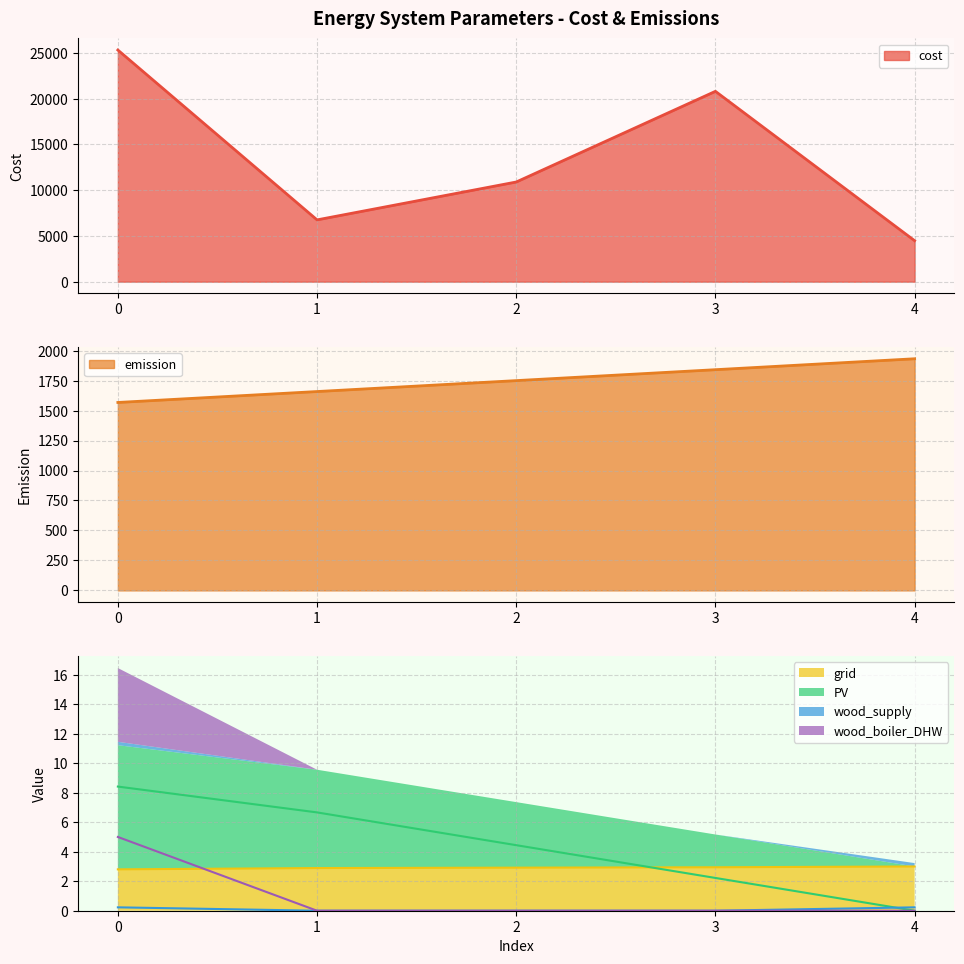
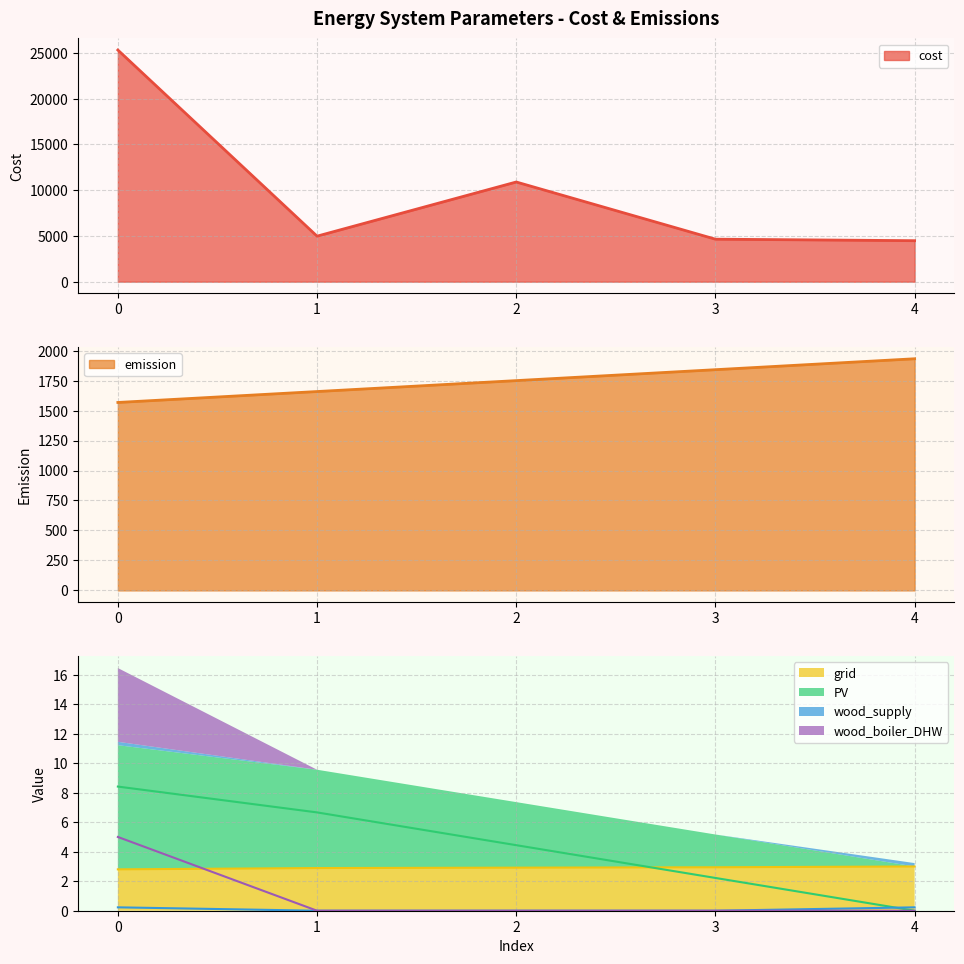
  {
    "Energy System Parameters - Cost & Emissions": {
      "0": 25000,
-     "1": 7000,
+     "1": 5000,
      "2": 11000,
-     "3": 21000,
+     "3": 5000,
      "4": 4000
    }
  }
